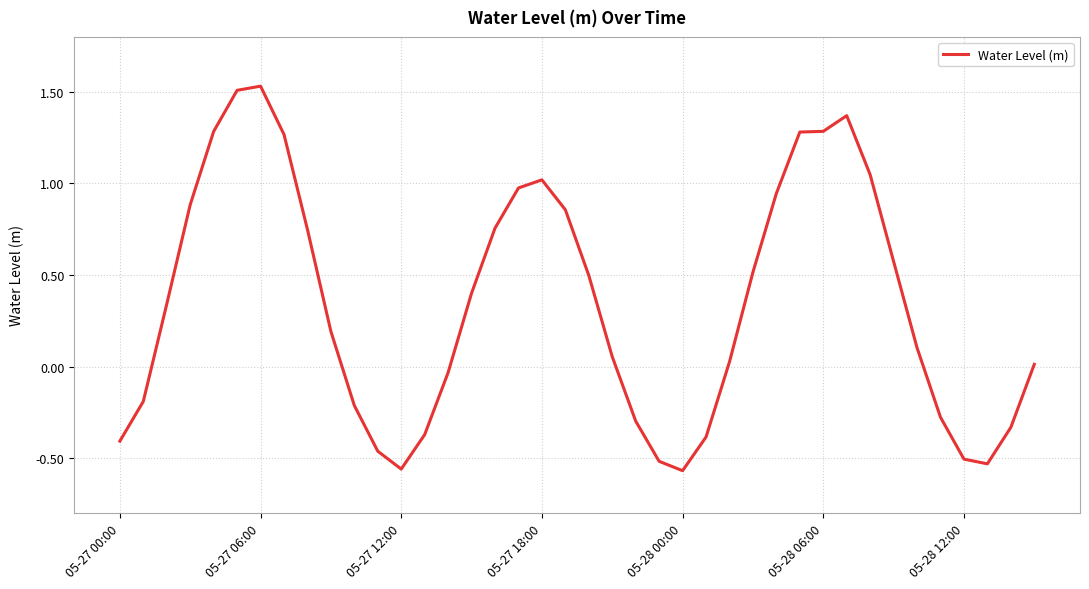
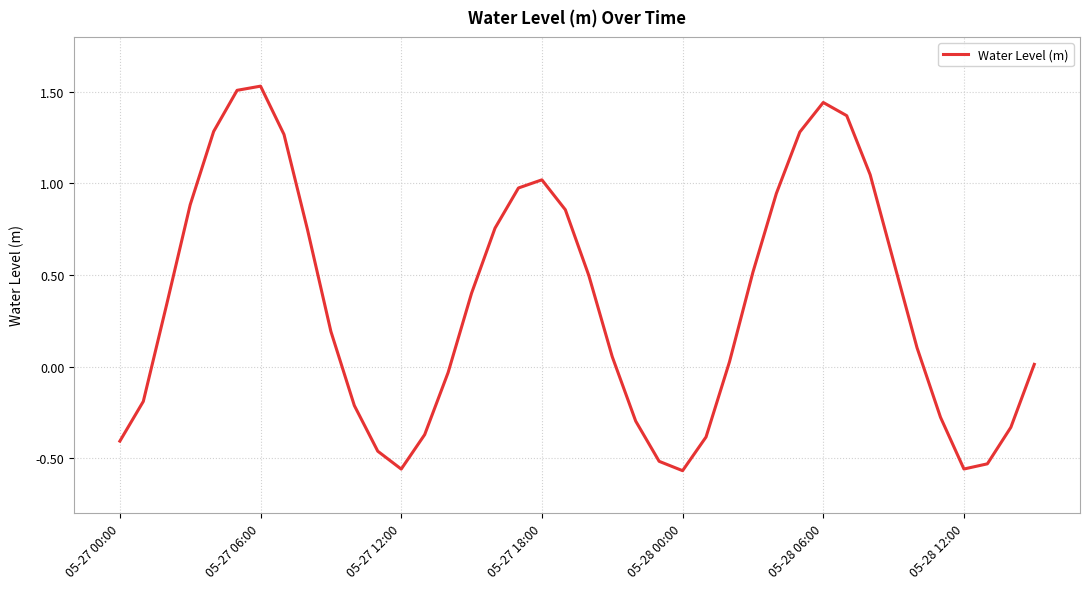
  {
    "05-27 00:00": -0.41,
    "05-27 06:00": 1.53,
    "05-27 12:00": -0.56,
    "05-27 18:00": 1.02,
    "05-28 00:00": -0.57,
-   "05-28 06:00": 1.28,
-   "05-28 12:00": -0.51
+   "05-28 06:00": 1.44,
+   "05-28 12:00": -0.56
  }
